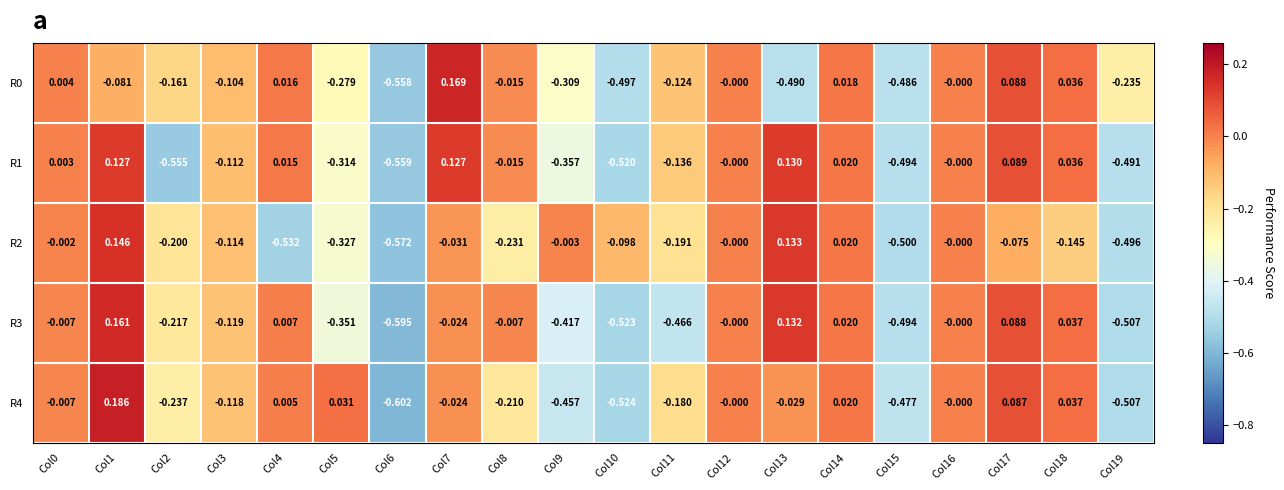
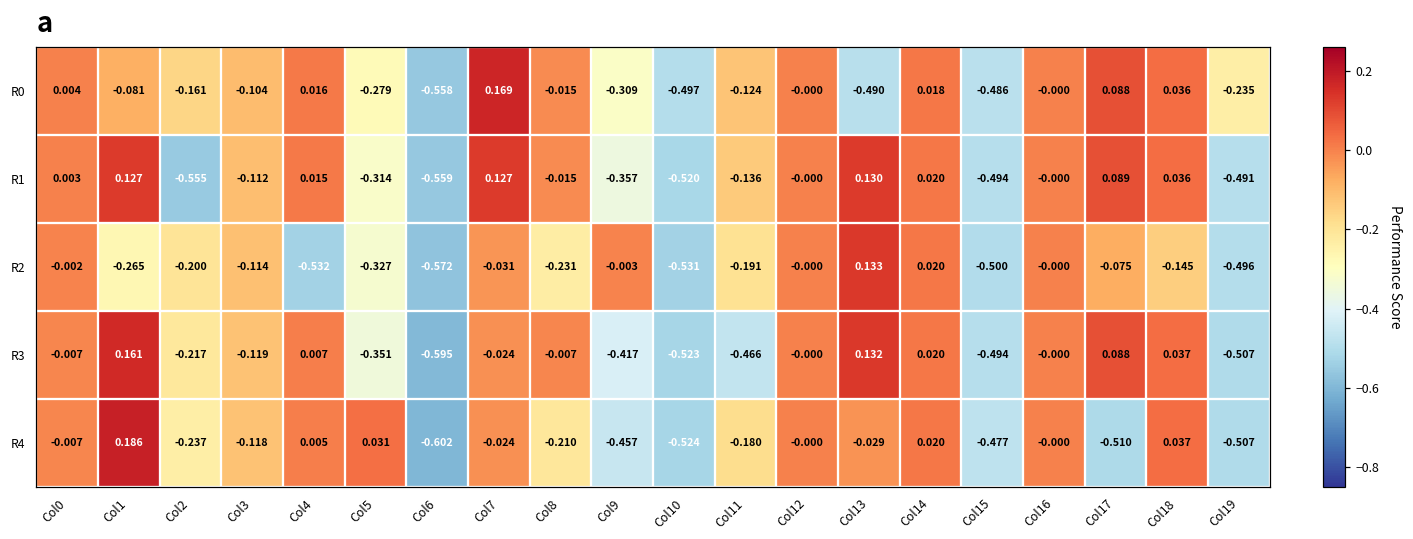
  {
    "R0": {
      "Col0": 0.004,
      "Col1": -0.081,
      "Col2": -0.161,
      "Col3": -0.104,
      "Col4": 0.016,
      "Col5": -0.279,
      "Col6": -0.558,
      "Col7": 0.169,
      "Col8": -0.015,
      "Col9": -0.309,
      "Col10": -0.497,
      "Col11": -0.124,
      "Col12": -0.000,
      "Col13": -0.490,
      "Col14": 0.018,
      "Col15": -0.486,
      "Col16": -0.000,
      "Col17": 0.088,
      "Col18": 0.036,
      "Col19": -0.235
    },
    "R1": {
      "Col0": 0.003,
      "Col1": 0.127,
      "Col2": -0.555,
      "Col3": -0.112,
      "Col4": 0.015,
      "Col5": -0.314,
      "Col6": -0.559,
      "Col7": 0.127,
      "Col8": -0.015,
      "Col9": -0.357,
      "Col10": -0.520,
      "Col11": -0.136,
      "Col12": -0.000,
      "Col13": 0.130,
      "Col14": 0.020,
      "Col15": -0.494,
      "Col16": -0.000,
      "Col17": 0.089,
      "Col18": 0.036,
      "Col19": -0.491
    },
    "R2": {
      "Col0": -0.002,
-     "Col1": 0.146,
+     "Col1": -0.265,
      "Col2": -0.200,
      "Col3": -0.114,
      "Col4": -0.532,
      "Col5": -0.327,
      "Col6": -0.572,
      "Col7": -0.031,
      "Col8": -0.231,
      "Col9": -0.003,
-     "Col10": -0.098,
+     "Col10": -0.531,
      "Col11": -0.191,
      "Col12": -0.000,
      "Col13": 0.133,
      "Col14": 0.020,
      "Col15": -0.500,
      "Col16": -0.000,
      "Col17": -0.075,
      "Col18": -0.145,
      "Col19": -0.496
    },
    "R3": {
      "Col0": -0.007,
      "Col1": 0.161,
      "Col2": -0.217,
      "Col3": -0.119,
      "Col4": 0.007,
      "Col5": -0.351,
      "Col6": -0.595,
      "Col7": -0.024,
      "Col8": -0.007,
      "Col9": -0.417,
      "Col10": -0.523,
      "Col11": -0.466,
      "Col12": -0.000,
      "Col13": 0.132,
      "Col14": 0.020,
      "Col15": -0.494,
      "Col16": -0.000,
      "Col17": 0.088,
      "Col18": 0.037,
      "Col19": -0.507
    },
    "R4": {
      "Col0": -0.007,
      "Col1": 0.186,
      "Col2": -0.237,
      "Col3": -0.118,
      "Col4": 0.005,
      "Col5": 0.031,
      "Col6": -0.602,
      "Col7": -0.024,
      "Col8": -0.210,
      "Col9": -0.457,
      "Col10": -0.524,
      "Col11": -0.180,
      "Col12": -0.000,
      "Col13": -0.029,
      "Col14": 0.020,
      "Col15": -0.477,
      "Col16": -0.000,
-     "Col17": 0.087,
+     "Col17": -0.510,
      "Col18": 0.037,
      "Col19": -0.507
    }
  }
